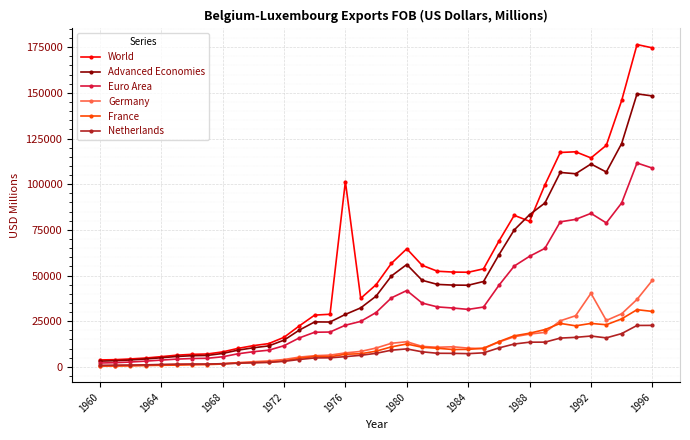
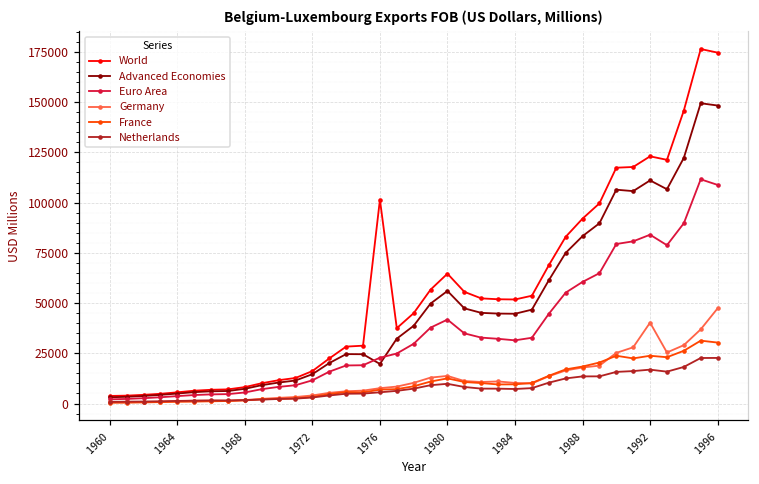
  {
    "World": {
      "1972": 16000,
      "1976": 101000,
      "1980": 65000,
      "1984": 52000,
-     "1988": 80000,
-     "1992": 114000,
+     "1988": 92000,
+     "1992": 123000,
      "1996": 175000
    },
    "Advanced Economies": {
      "1972": 15000,
-     "1976": 29000,
+     "1976": 20000,
      "1980": 56000,
      "1984": 45000,
      "1988": 83000,
      "1992": 111000,
      "1996": 148000
    },
    "Germany": {
      "1992": 40000,
      "1996": 47000
    },
    "France": {
      "1992": 24000,
      "1996": 30000
    }
  }
